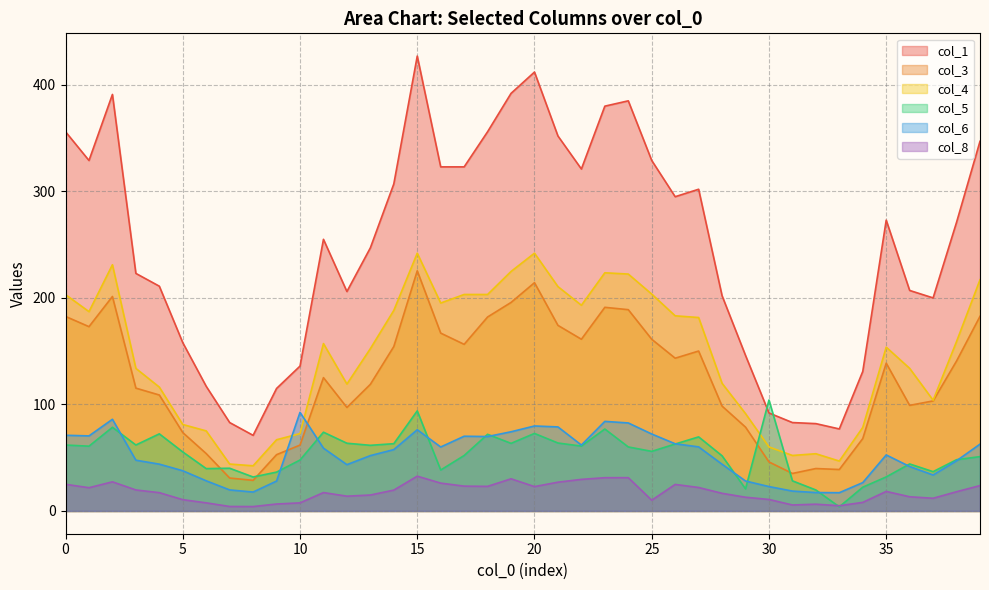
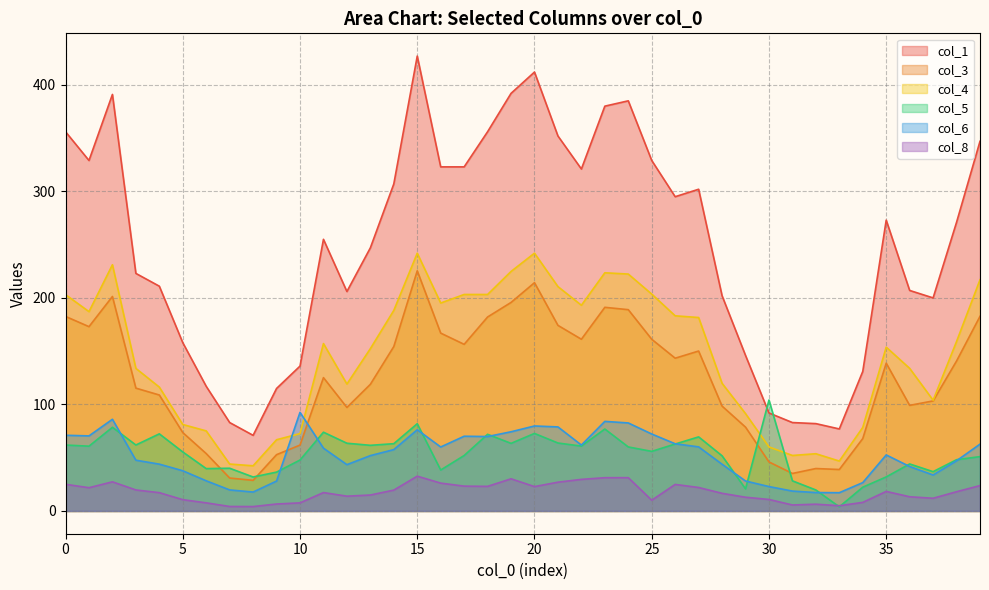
  {
    "col_5": {
      "0": 62,
      "5": 55,
      "10": 48,
-     "15": 94,
+     "15": 82,
      "20": 73,
      "25": 56,
      "30": 104,
      "35": 32
    },
    "col_6": {
      "0": 71,
      "5": 38,
      "10": 93,
      "15": 76,
      "20": 80,
      "25": 72,
      "30": 23,
      "35": 53
    },
    "col_8": {
      "0": 25,
      "5": 11,
      "10": 8,
      "15": 33,
      "20": 23,
      "25": 10,
      "30": 11,
      "35": 18
    }
  }
